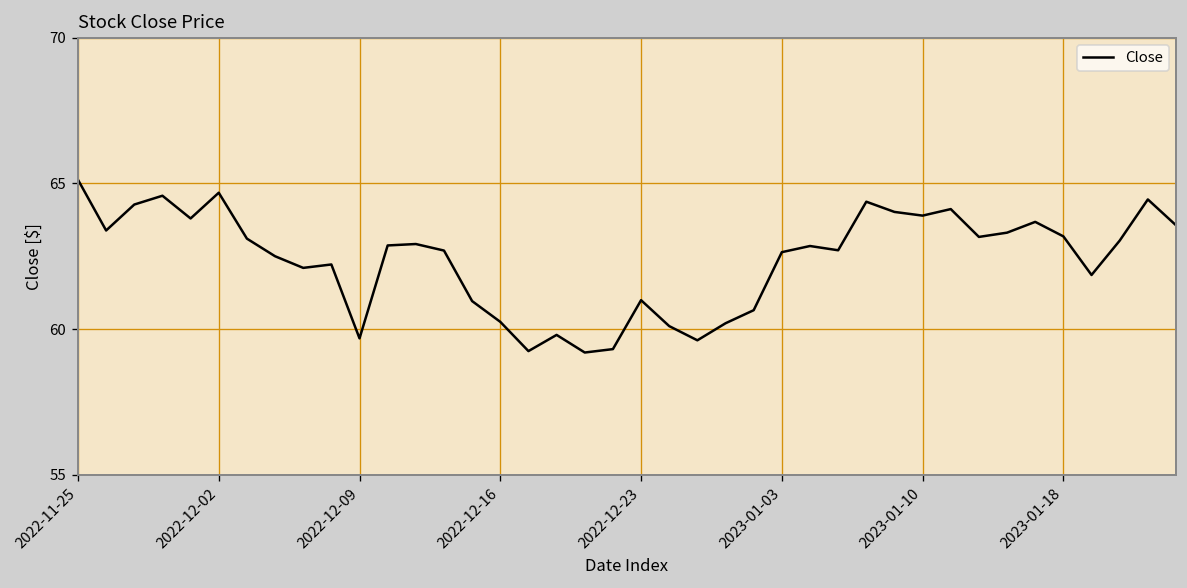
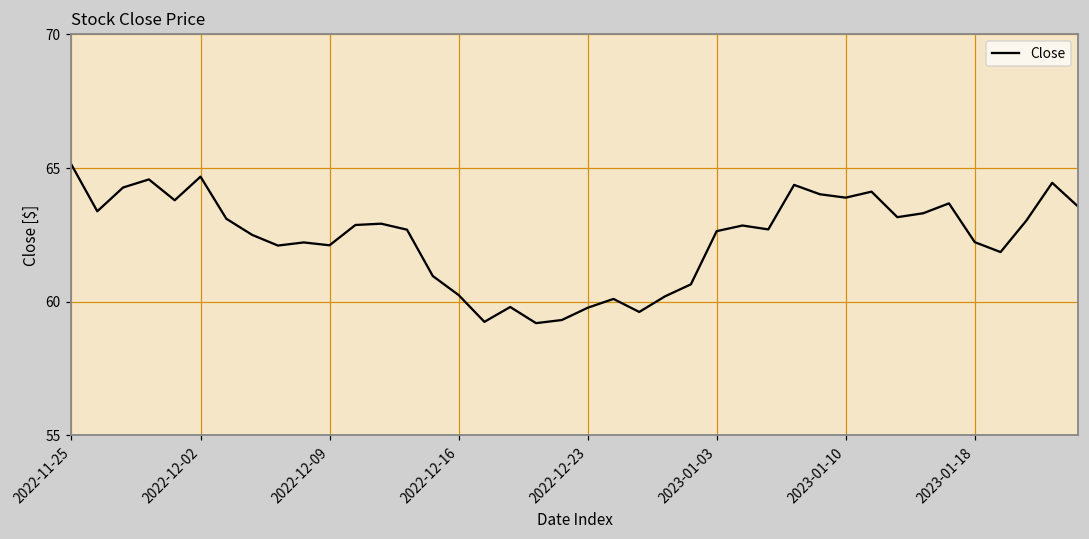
  {
    "2022-11-25": 65.1,
    "2022-12-02": 64.7,
-   "2022-12-09": 59.7,
+   "2022-12-09": 62.1,
    "2022-12-16": 60.2,
-   "2022-12-23": 61.0,
+   "2022-12-23": 59.8,
    "2023-01-03": 62.6,
    "2023-01-10": 63.9,
-   "2023-01-18": 63.2
+   "2023-01-18": 62.2
  }
